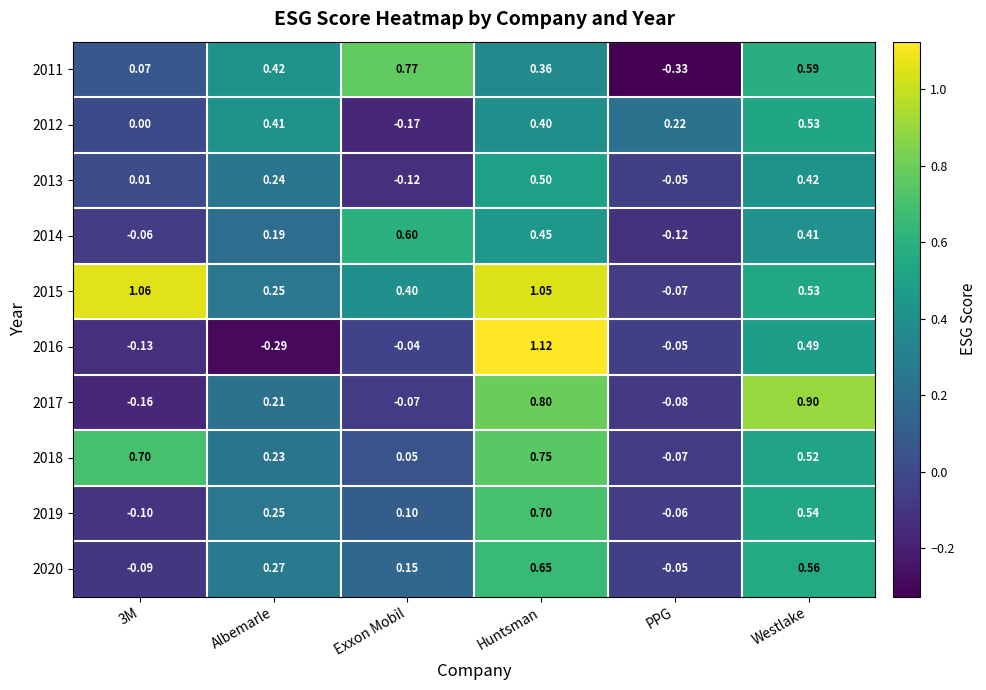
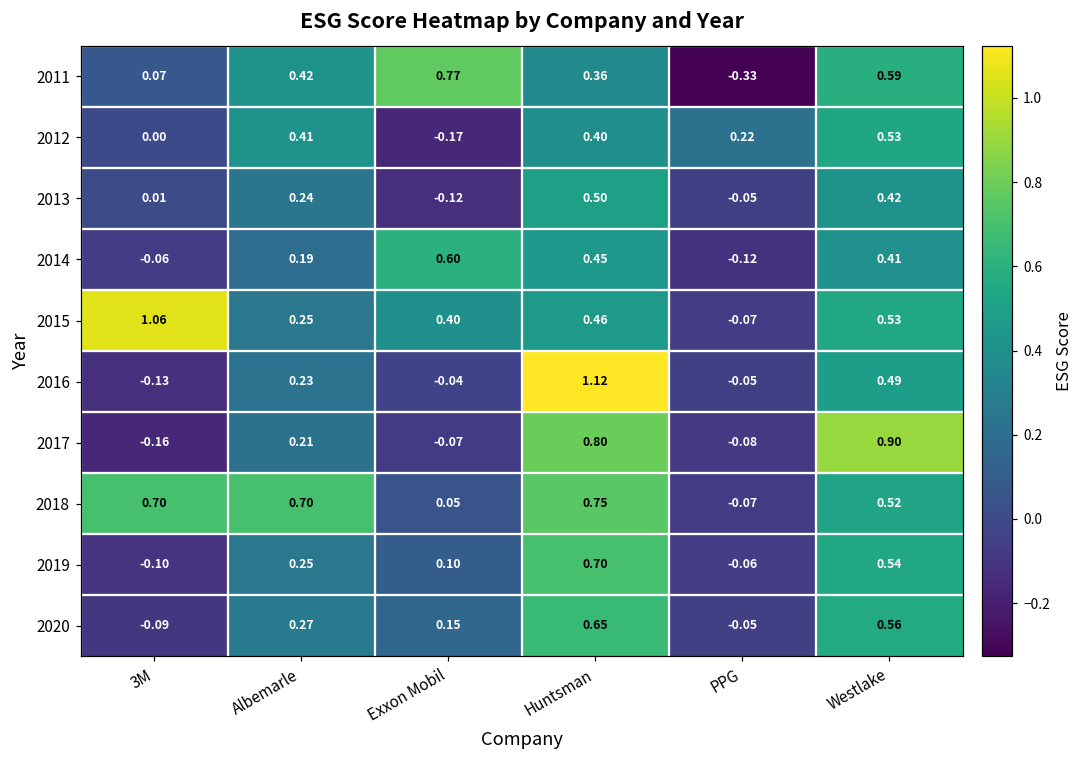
  {
    "2011": {
      "3M": 0.07,
      "Albemarle": 0.42,
      "Exxon Mobil": 0.77,
      "Huntsman": 0.36,
      "PPG": -0.33,
      "Westlake": 0.59
    },
    "2012": {
      "3M": 0.00,
      "Albemarle": 0.41,
      "Exxon Mobil": -0.17,
      "Huntsman": 0.40,
      "PPG": 0.22,
      "Westlake": 0.53
    },
    "2013": {
      "3M": 0.01,
      "Albemarle": 0.24,
      "Exxon Mobil": -0.12,
      "Huntsman": 0.50,
      "PPG": -0.05,
      "Westlake": 0.42
    },
    "2014": {
      "3M": -0.06,
      "Albemarle": 0.19,
      "Exxon Mobil": 0.60,
      "Huntsman": 0.45,
      "PPG": -0.12,
      "Westlake": 0.41
    },
    "2015": {
      "3M": 1.06,
      "Albemarle": 0.25,
      "Exxon Mobil": 0.40,
-     "Huntsman": 1.05,
+     "Huntsman": 0.46,
      "PPG": -0.07,
      "Westlake": 0.53
    },
    "2016": {
      "3M": -0.13,
-     "Albemarle": -0.29,
+     "Albemarle": 0.23,
      "Exxon Mobil": -0.04,
      "Huntsman": 1.12,
      "PPG": -0.05,
      "Westlake": 0.49
    },
    "2017": {
      "3M": -0.16,
      "Albemarle": 0.21,
      "Exxon Mobil": -0.07,
      "Huntsman": 0.80,
      "PPG": -0.08,
      "Westlake": 0.90
    },
    "2018": {
      "3M": 0.70,
-     "Albemarle": 0.23,
+     "Albemarle": 0.70,
      "Exxon Mobil": 0.05,
      "Huntsman": 0.75,
      "PPG": -0.07,
      "Westlake": 0.52
    },
    "2019": {
      "3M": -0.10,
      "Albemarle": 0.25,
      "Exxon Mobil": 0.10,
      "Huntsman": 0.70,
      "PPG": -0.06,
      "Westlake": 0.54
    },
    "2020": {
      "3M": -0.09,
      "Albemarle": 0.27,
      "Exxon Mobil": 0.15,
      "Huntsman": 0.65,
      "PPG": -0.05,
      "Westlake": 0.56
    }
  }
